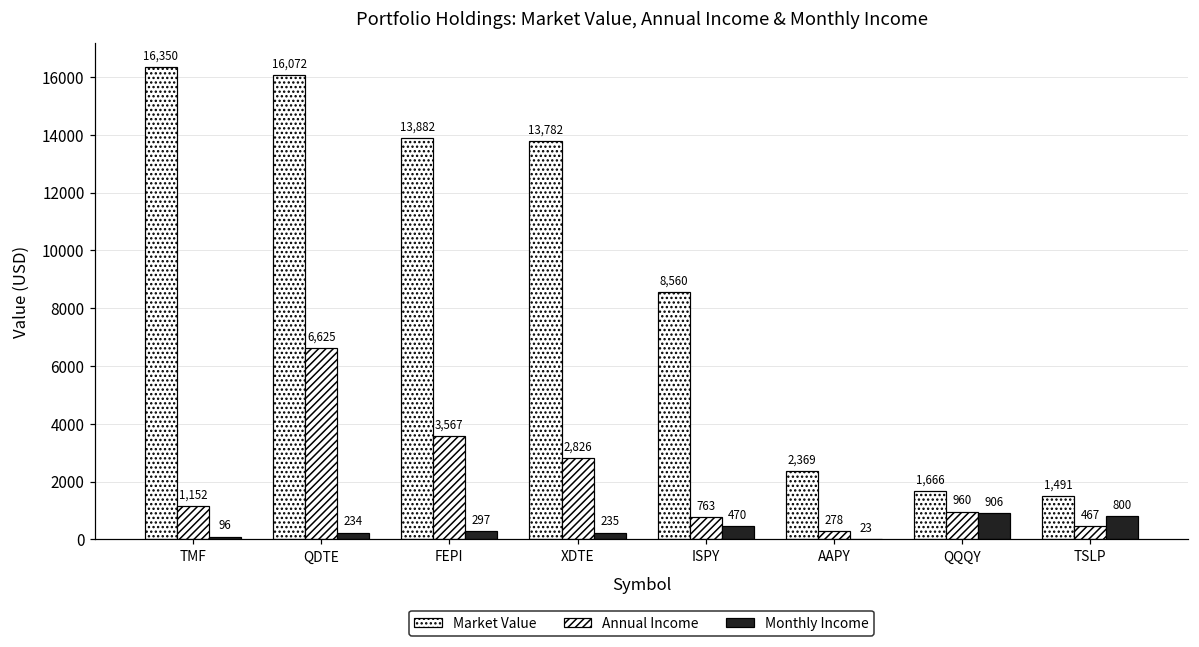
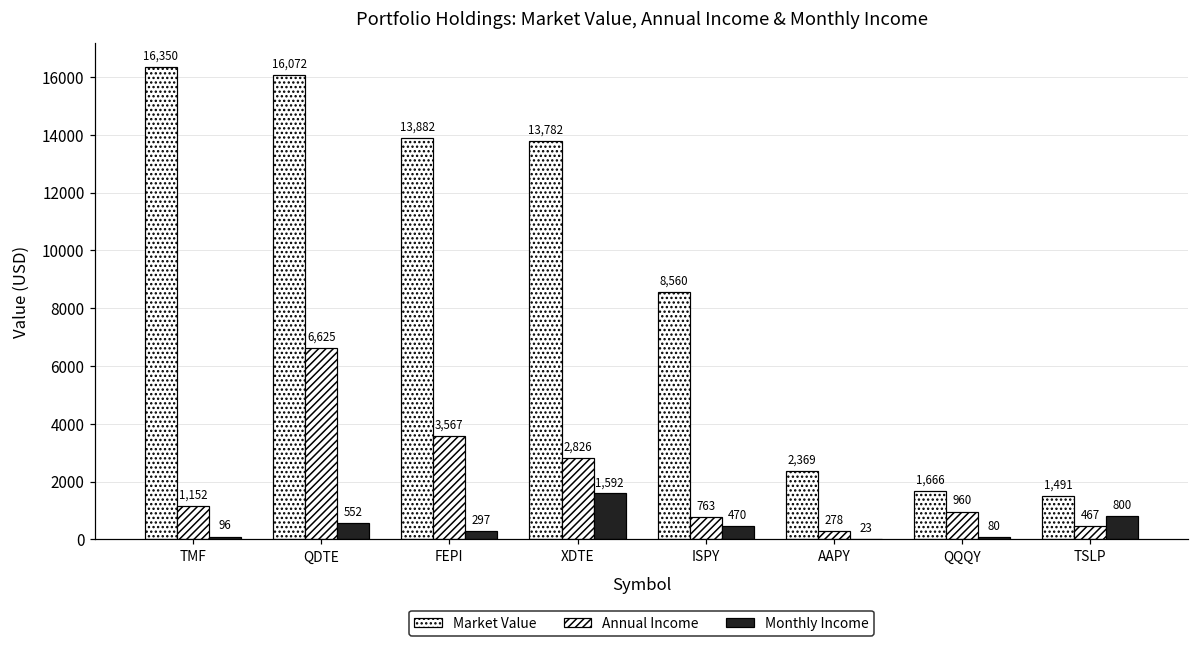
  {
    "Monthly Income": {
      "TMF": "96",
-     "QDTE": "234",
+     "QDTE": "552",
      "FEPI": "297",
-     "XDTE": "235",
+     "XDTE": "1,592",
      "ISPY": "470",
      "AAPY": "23",
-     "QQQY": "906",
+     "QQQY": "80",
      "TSLP": "800"
    }
  }
